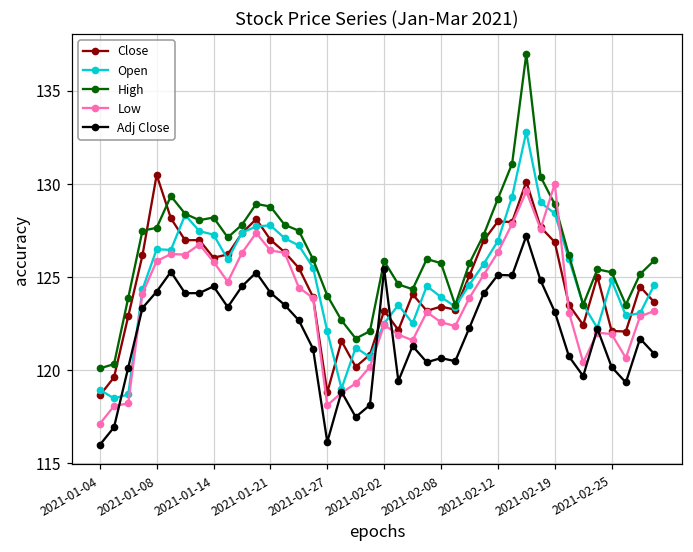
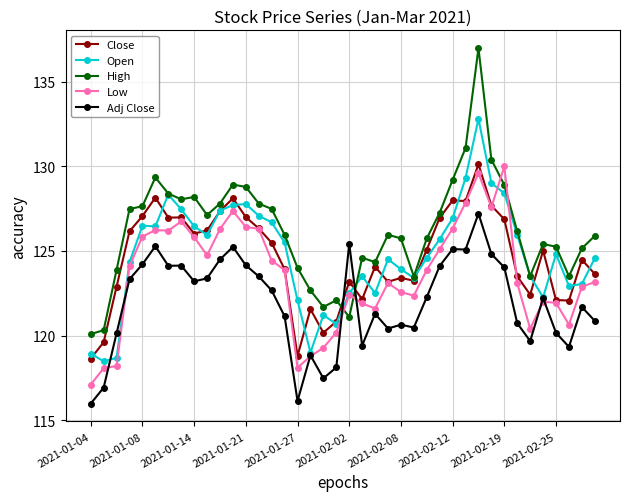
  {
    "Close": {
      "2021-01-04": 118.6,
-     "2021-01-08": 130.5,
+     "2021-01-08": 127.1,
      "2021-01-14": 126.0,
      "2021-01-21": 127.0,
      "2021-01-27": 118.8,
      "2021-02-02": 123.2,
      "2021-02-08": 123.4,
      "2021-02-12": 128.0,
      "2021-02-19": 126.9,
      "2021-02-25": 122.1
    },
    "Open": {
      "2021-01-04": 118.9,
      "2021-01-08": 126.5,
-     "2021-01-14": 127.3,
+     "2021-01-14": 126.5,
      "2021-01-21": 127.8,
      "2021-01-27": 122.1,
      "2021-02-08": 123.9,
      "2021-02-12": 126.9,
      "2021-02-19": 128.4,
      "2021-02-25": 124.8
    },
    "High": {
      "2021-01-04": 120.1,
      "2021-01-08": 127.6,
      "2021-01-14": 128.2,
      "2021-01-21": 128.8,
      "2021-01-27": 124.0,
-     "2021-02-02": 125.8,
+     "2021-02-02": 121.1,
      "2021-02-08": 125.7,
      "2021-02-12": 129.2,
      "2021-02-19": 128.9,
      "2021-02-25": 125.3
    },
    "Low": {
      "2021-01-04": 117.1,
      "2021-01-08": 125.8,
      "2021-01-14": 125.8,
      "2021-01-21": 126.4,
      "2021-01-27": 118.1,
      "2021-02-08": 122.6,
      "2021-02-12": 126.3,
      "2021-02-19": 130.0,
      "2021-02-25": 121.9
    },
    "Adj Close": {
      "2021-01-04": 116.0,
      "2021-01-08": 124.2,
-     "2021-01-14": 124.5,
+     "2021-01-14": 123.2,
      "2021-01-21": 124.2,
      "2021-01-27": 116.1,
      "2021-02-02": 125.4,
      "2021-02-08": 120.6,
      "2021-02-12": 125.1,
-     "2021-02-19": 123.1,
+     "2021-02-19": 124.0,
      "2021-02-25": 120.2
    }
  }
